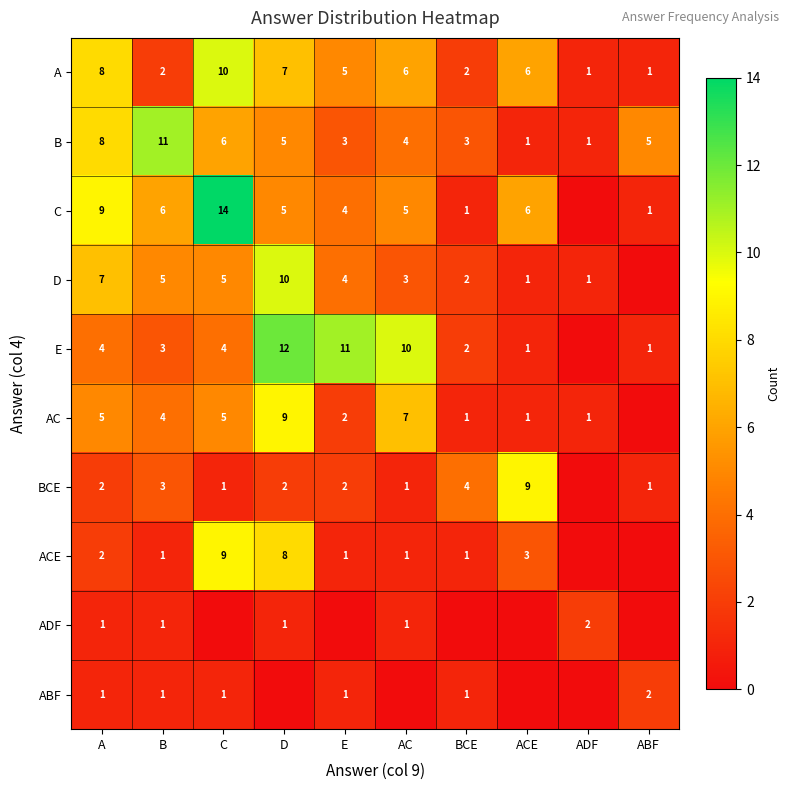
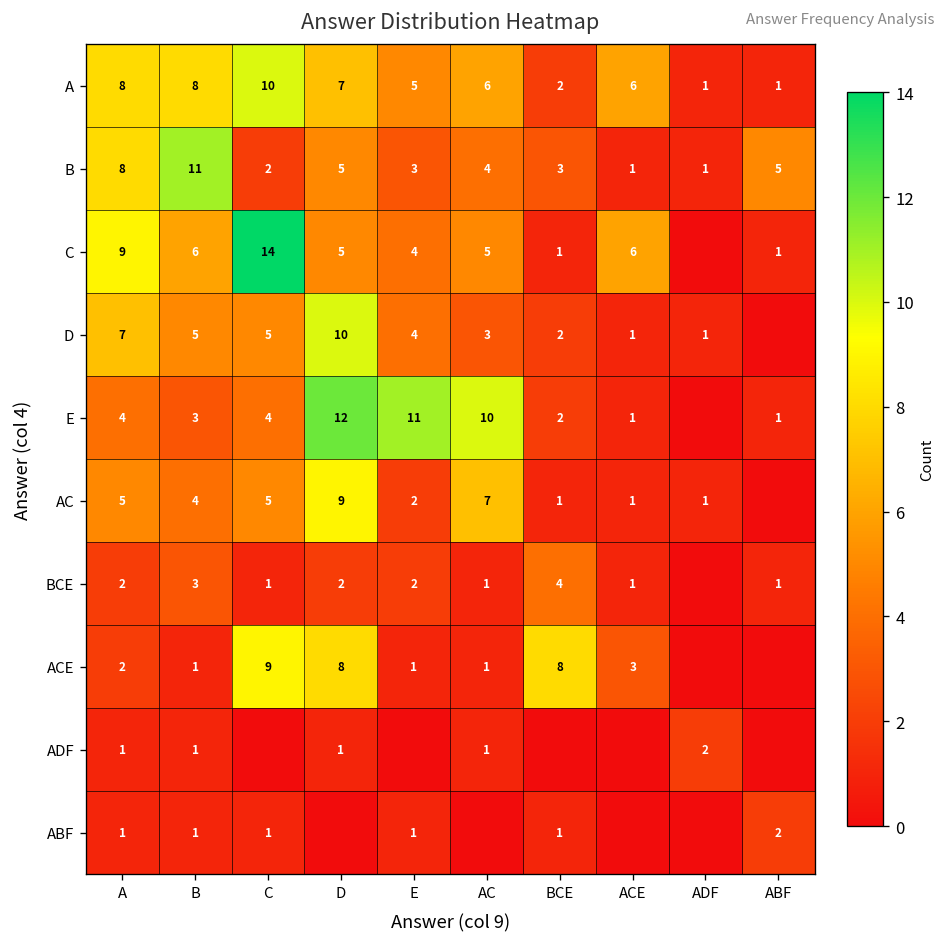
  {
    "A": {
      "A": 8,
-     "B": 2,
+     "B": 8,
      "C": 10,
      "D": 7,
      "E": 5,
      "AC": 6,
      "BCE": 2,
      "ACE": 6,
      "ADF": 1,
      "ABF": 1
    },
    "B": {
      "A": 8,
      "B": 11,
-     "C": 6,
+     "C": 2,
      "D": 5,
      "E": 3,
      "AC": 4,
      "BCE": 3,
      "ACE": 1,
      "ADF": 1,
      "ABF": 5
    },
    "C": {
      "A": 9,
      "B": 6,
      "C": 14,
      "D": 5,
      "E": 4,
      "AC": 5,
      "BCE": 1,
      "ACE": 6,
      "ABF": 1
    },
    "D": {
      "A": 7,
      "B": 5,
      "C": 5,
      "D": 10,
      "E": 4,
      "AC": 3,
      "BCE": 2,
      "ACE": 1,
      "ADF": 1
    },
    "E": {
      "A": 4,
      "B": 3,
      "C": 4,
      "D": 12,
      "E": 11,
      "AC": 10,
      "BCE": 2,
      "ACE": 1,
      "ABF": 1
    },
    "AC": {
      "A": 5,
      "B": 4,
      "C": 5,
      "D": 9,
      "E": 2,
      "AC": 7,
      "BCE": 1,
      "ACE": 1,
      "ADF": 1
    },
    "BCE": {
      "A": 2,
      "B": 3,
      "C": 1,
      "D": 2,
      "E": 2,
      "AC": 1,
      "BCE": 4,
-     "ACE": 9,
+     "ACE": 1,
      "ABF": 1
    },
    "ACE": {
      "A": 2,
      "B": 1,
      "C": 9,
      "D": 8,
      "E": 1,
      "AC": 1,
-     "BCE": 1,
+     "BCE": 8,
      "ACE": 3
    },
    "ADF": {
      "A": 1,
      "B": 1,
      "D": 1,
      "AC": 1,
      "ADF": 2
    },
    "ABF": {
      "A": 1,
      "B": 1,
      "C": 1,
      "E": 1,
      "BCE": 1,
      "ABF": 2
    }
  }
